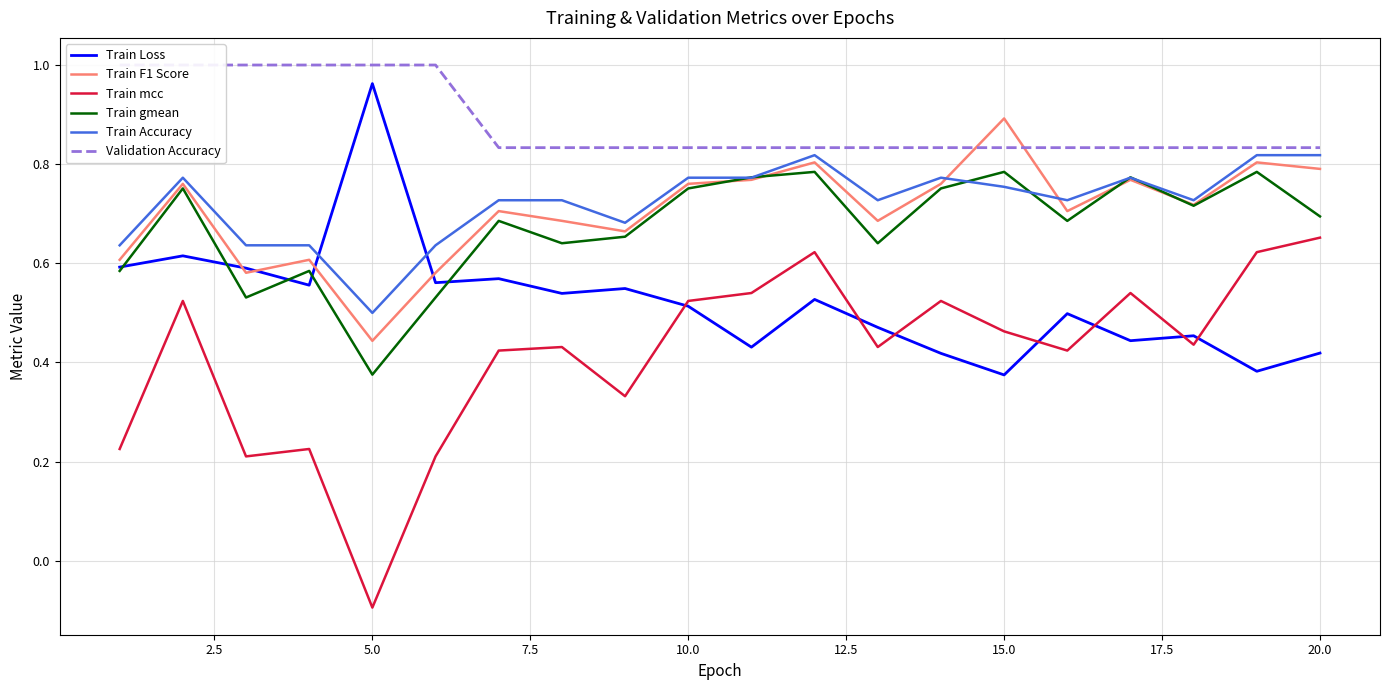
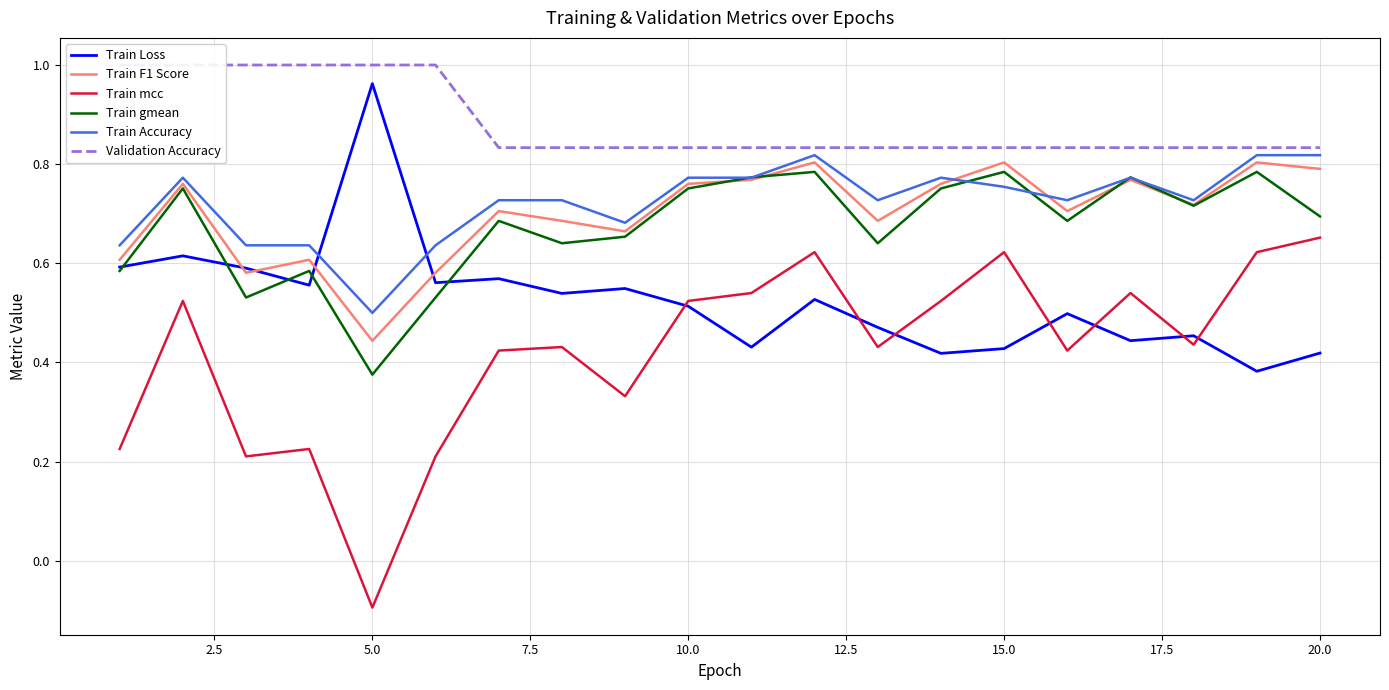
  {
    "Train Loss": {
      "5.0": 0.96,
      "10.0": 0.51,
-     "15.0": 0.37,
+     "15.0": 0.43,
      "20.0": 0.42
    },
    "Train F1 Score": {
      "5.0": 0.44,
      "10.0": 0.76,
-     "15.0": 0.89,
+     "15.0": 0.80,
      "20.0": 0.79
    },
    "Train mcc": {
      "5.0": -0.09,
      "10.0": 0.52,
-     "15.0": 0.46,
+     "15.0": 0.62,
      "20.0": 0.65
    },
    "Train gmean": {
      "5.0": 0.38,
      "10.0": 0.75,
      "15.0": 0.78,
      "20.0": 0.69
    },
    "Train Accuracy": {
      "5.0": 0.50,
      "10.0": 0.77,
      "15.0": 0.75,
      "20.0": 0.82
    },
    "Validation Accuracy": {
      "5.0": 1.00,
      "10.0": 0.83,
      "15.0": 0.83,
      "20.0": 0.83
    }
  }
